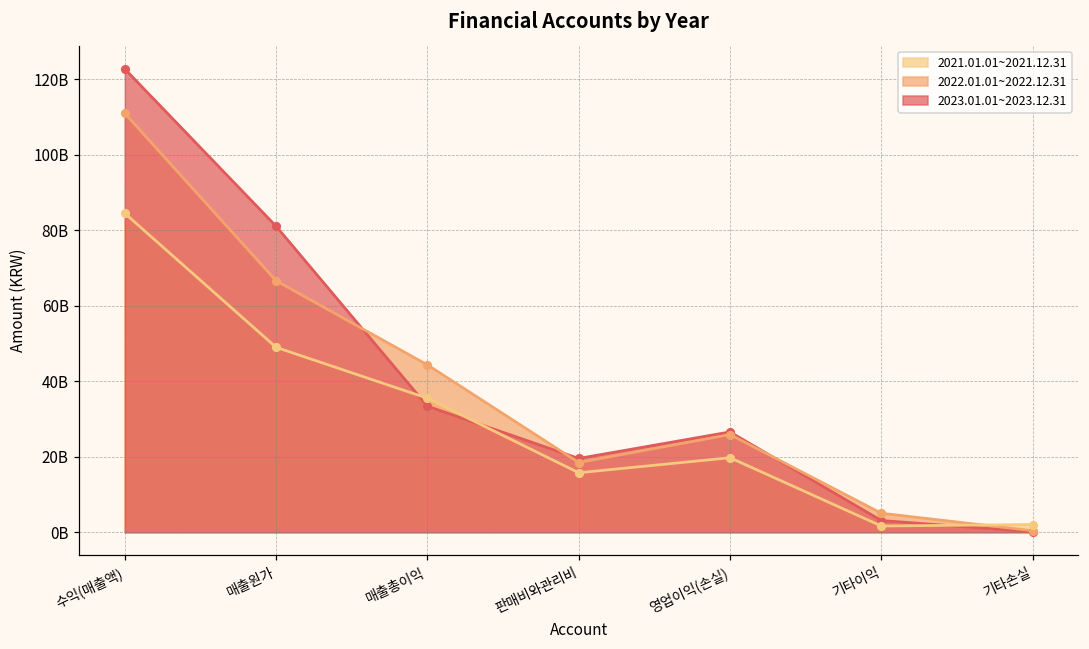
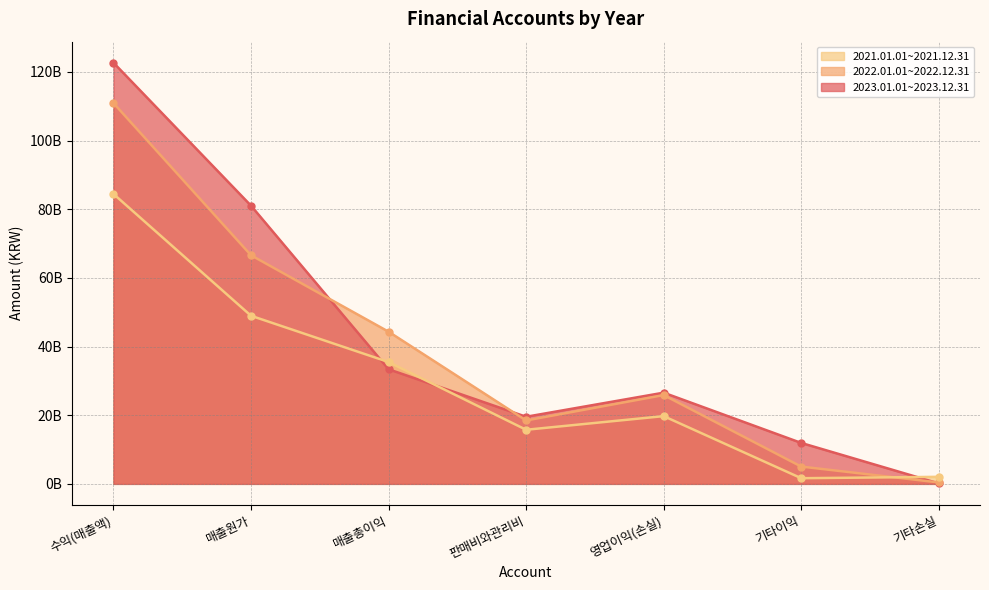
  {
    "2023.01.01~2023.12.31": {
      "수익(매출액)": 123000000000,
      "매출원가": 81000000000,
      "매출총이익": 33000000000,
      "판매비와관리비": 20000000000,
-     "기타이익": 3000000000
+     "기타이익": 12000000000
    }
  }
